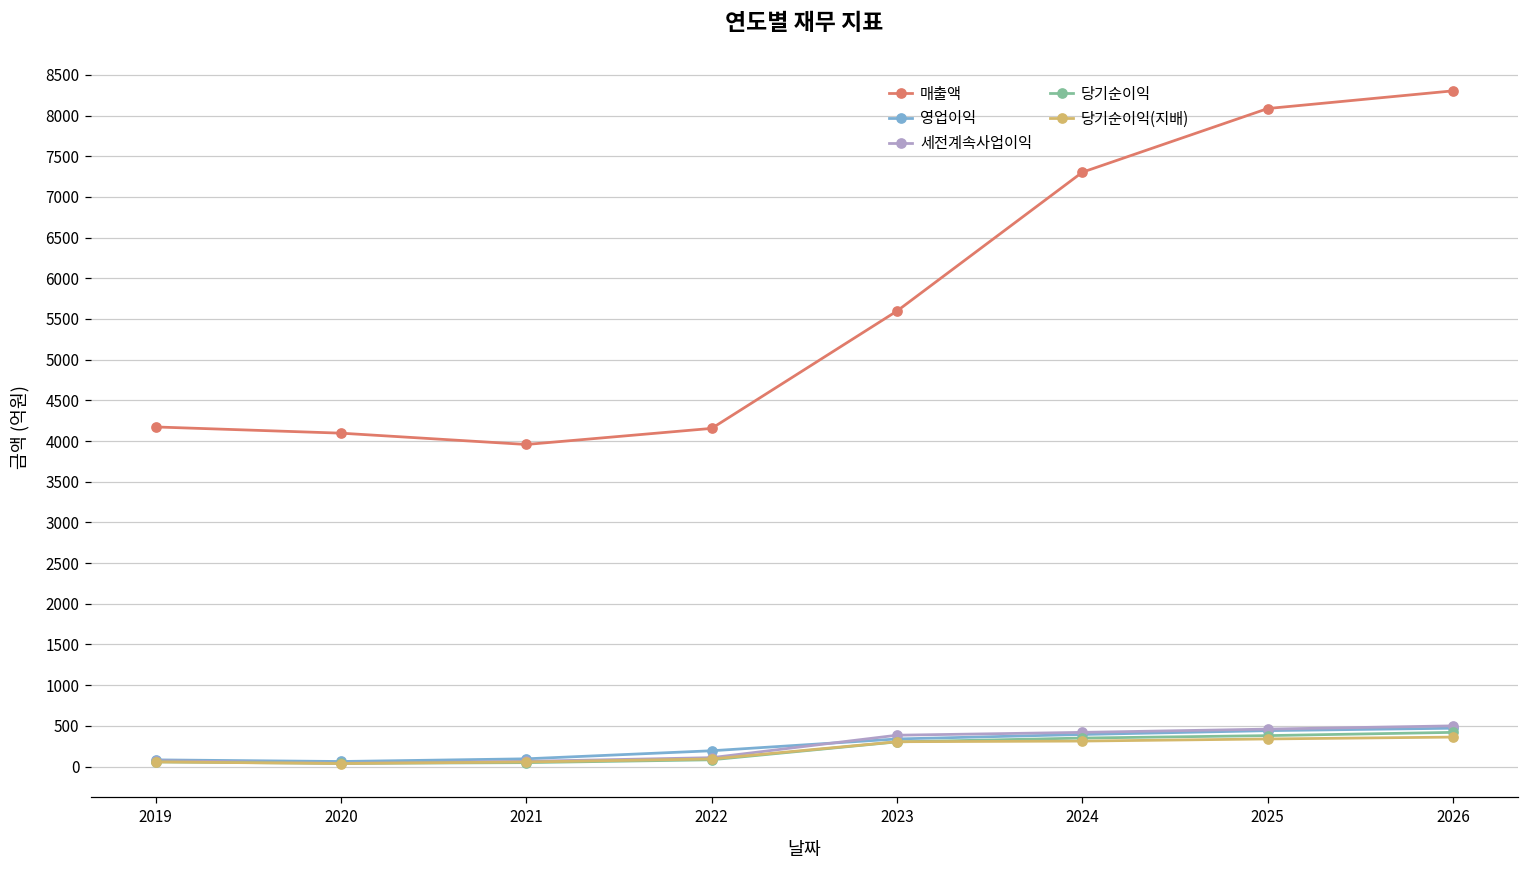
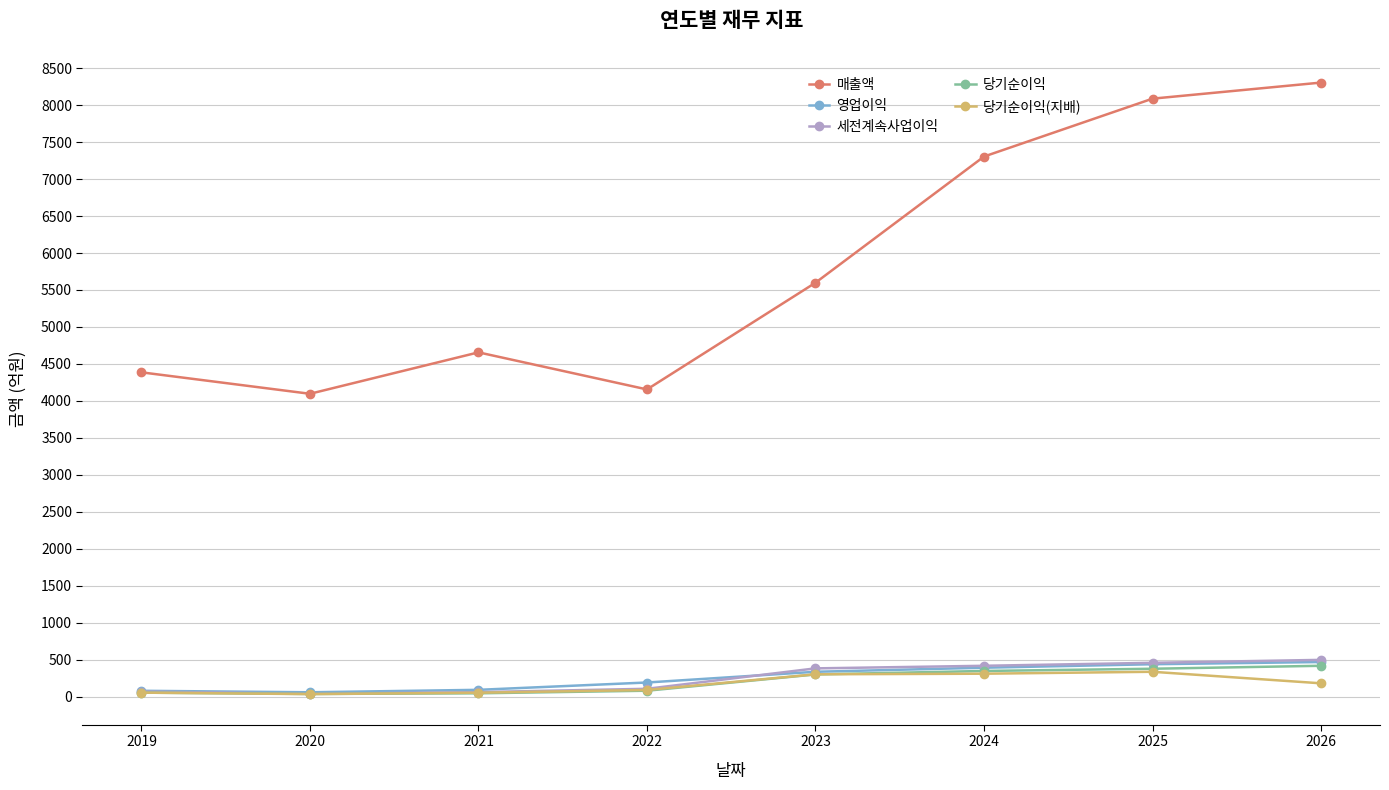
  {
    "매출액": {
-     "2019": 4200,
+     "2019": 4400,
      "2020": 4100,
-     "2021": 4000,
+     "2021": 4700,
      "2022": 4200,
      "2023": 5600,
      "2024": 7300,
      "2025": 8100,
      "2026": 8300
    },
    "당기순이익": {
      "2024": 400,
      "2025": 400,
      "2026": 400
    },
    "당기순이익(지배)": {
      "2024": 300,
      "2025": 300,
-     "2026": 400
+     "2026": 200
    }
  }
